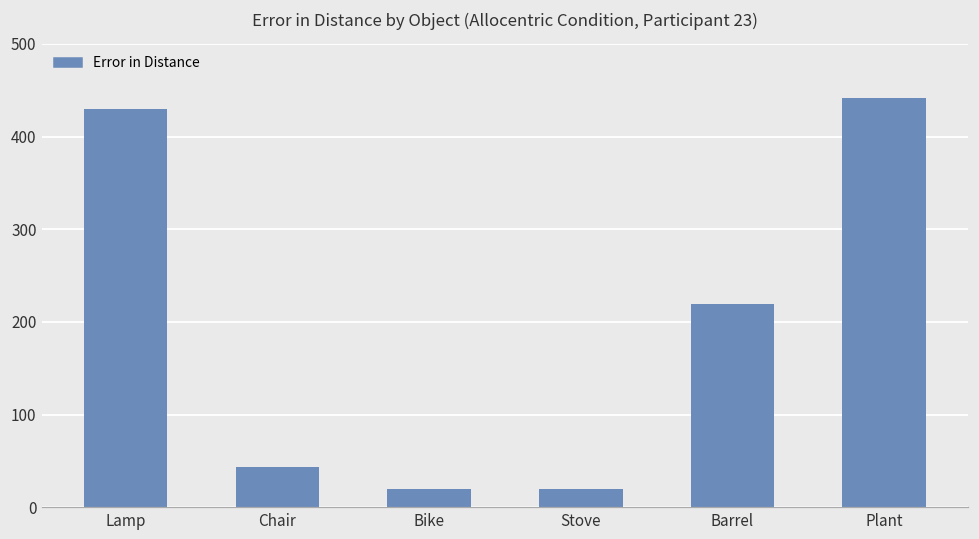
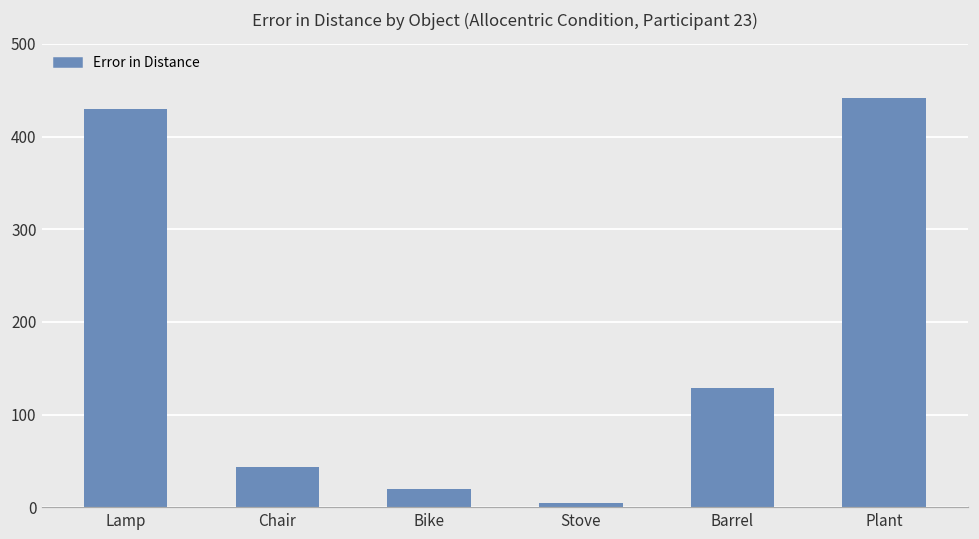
  {
    "Lamp": 430,
    "Chair": 40,
    "Bike": 20,
-   "Stove": 20,
-   "Barrel": 220,
+   "Stove": 0,
+   "Barrel": 130,
    "Plant": 440
  }
